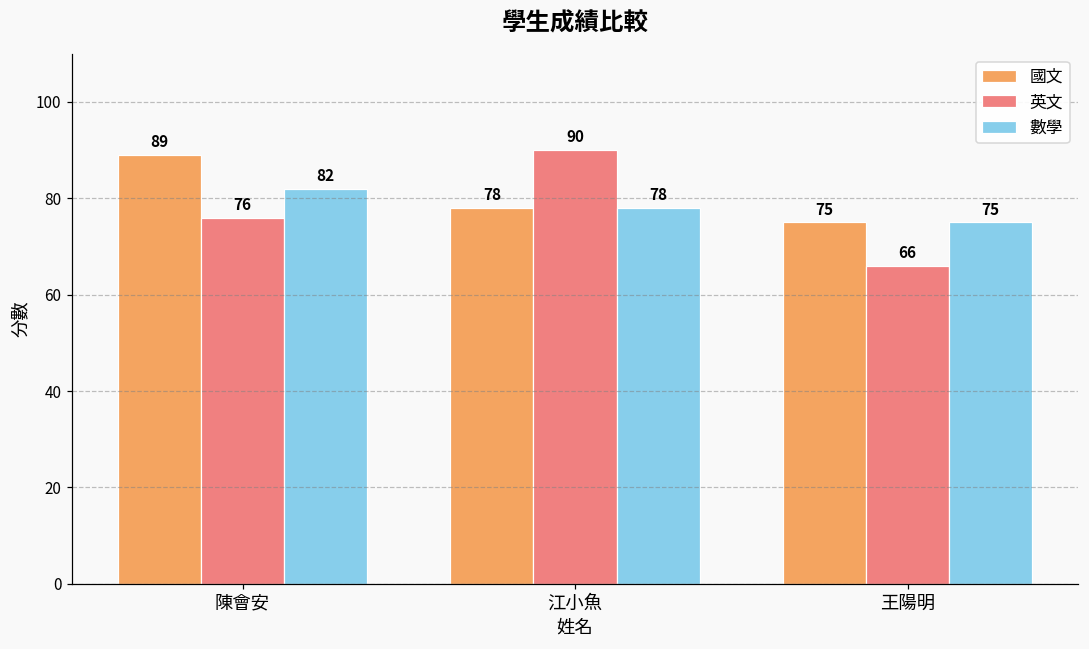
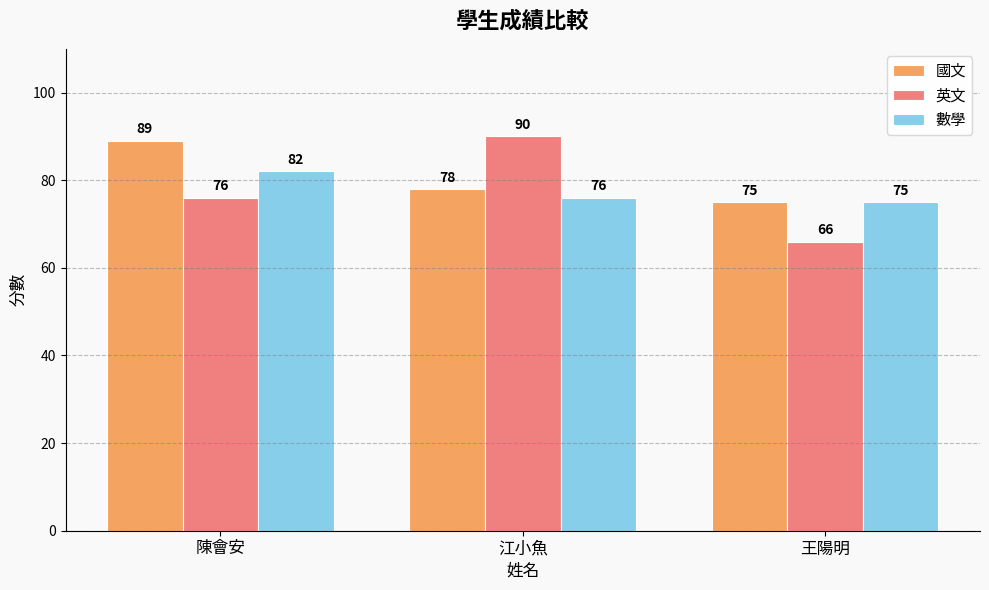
  {
    "數學": {
      "陳會安": 82,
-     "江小魚": 78,
+     "江小魚": 76,
      "王陽明": 75
    }
  }
